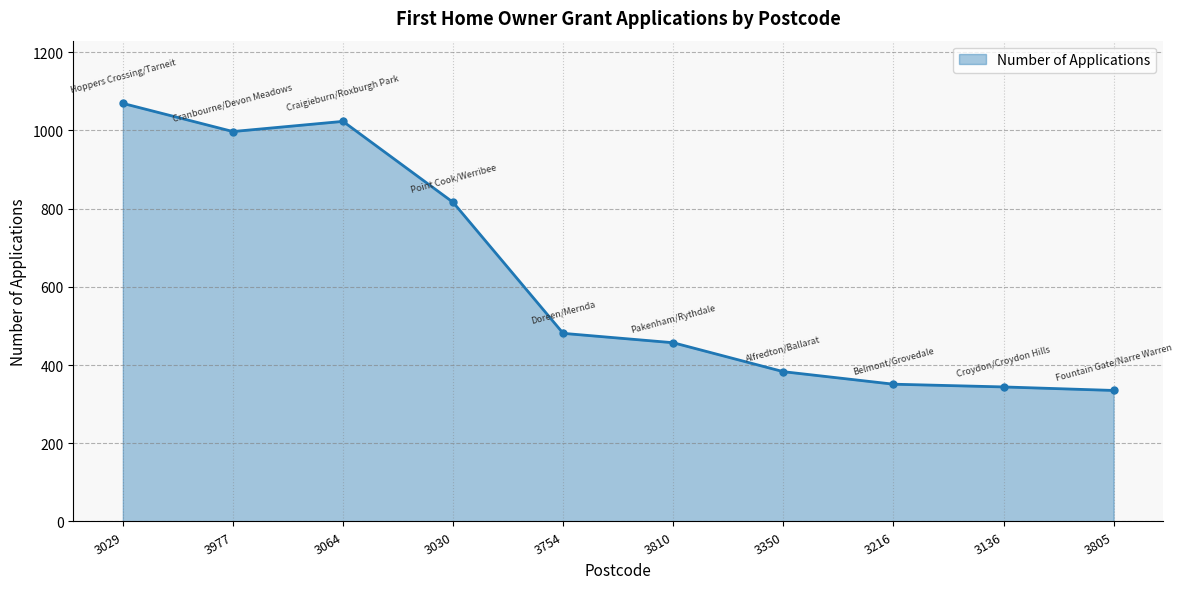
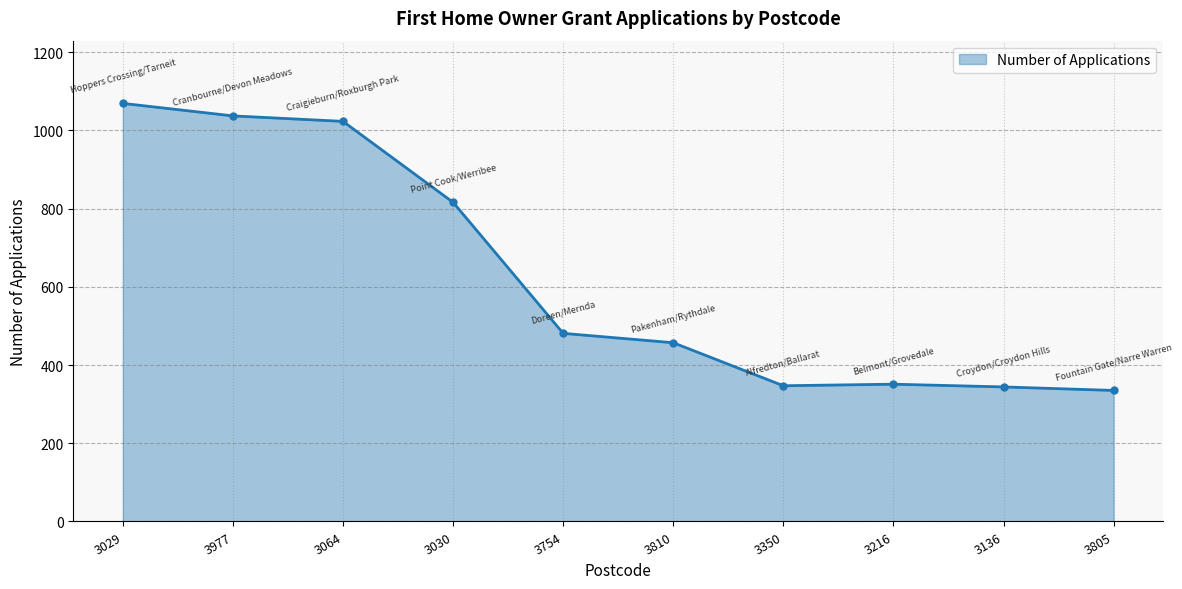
  {
    "3029": 1070,
-   "3977": 1000,
+   "3977": 1040,
    "3064": 1020,
    "3030": 820,
    "3754": 480,
    "3810": 460,
-   "3350": 380,
+   "3350": 350,
    "3216": 350,
    "3136": 340,
    "3805": 340
  }
